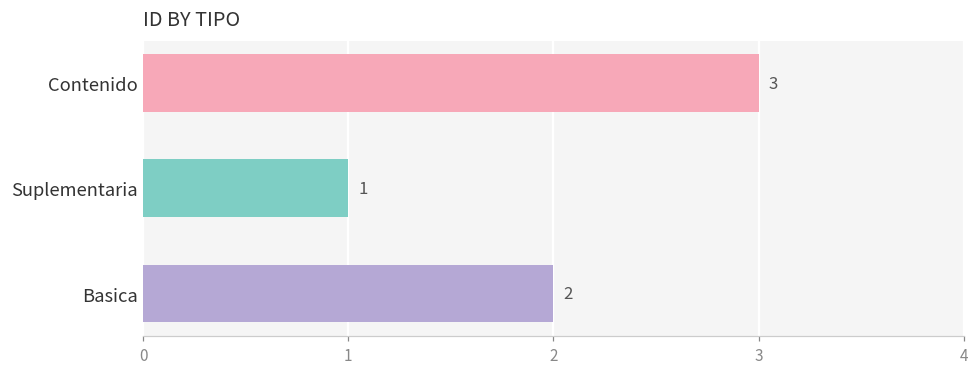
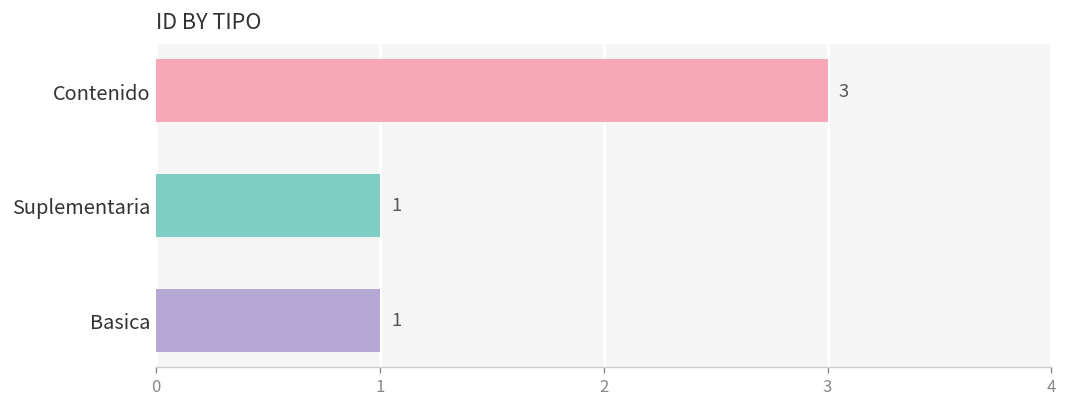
  {
    "Contenido": 3,
    "Suplementaria": 1,
-   "Basica": 2
+   "Basica": 1
  }
